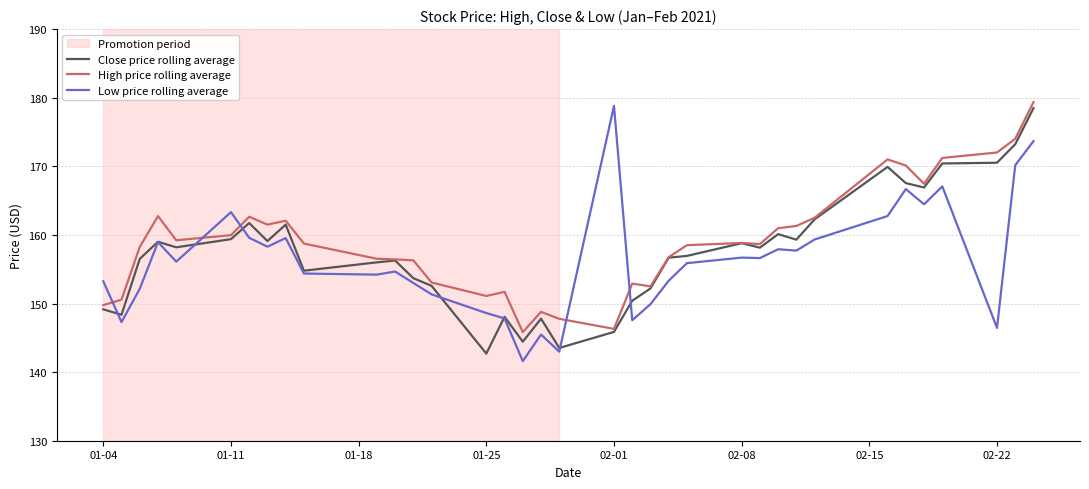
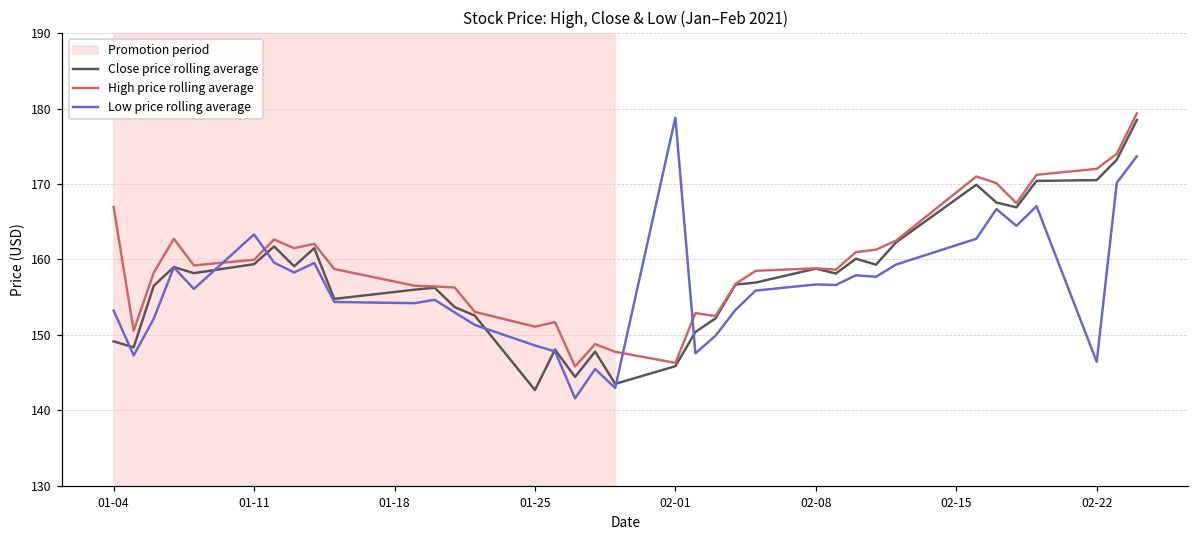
  {
    "Close price rolling average": {
      "01-04": 149,
      "01-11": 159,
      "01-25": 143,
      "02-01": 146,
      "02-22": 171
    },
    "High price rolling average": {
-     "01-04": 150,
+     "01-04": 167,
      "01-11": 160,
      "01-25": 151,
      "02-01": 146,
      "02-22": 172
    },
    "Low price rolling average": {
      "01-04": 153,
      "01-11": 163,
      "01-25": 149,
      "02-01": 179,
      "02-08": 157,
      "02-22": 146
    }
  }
